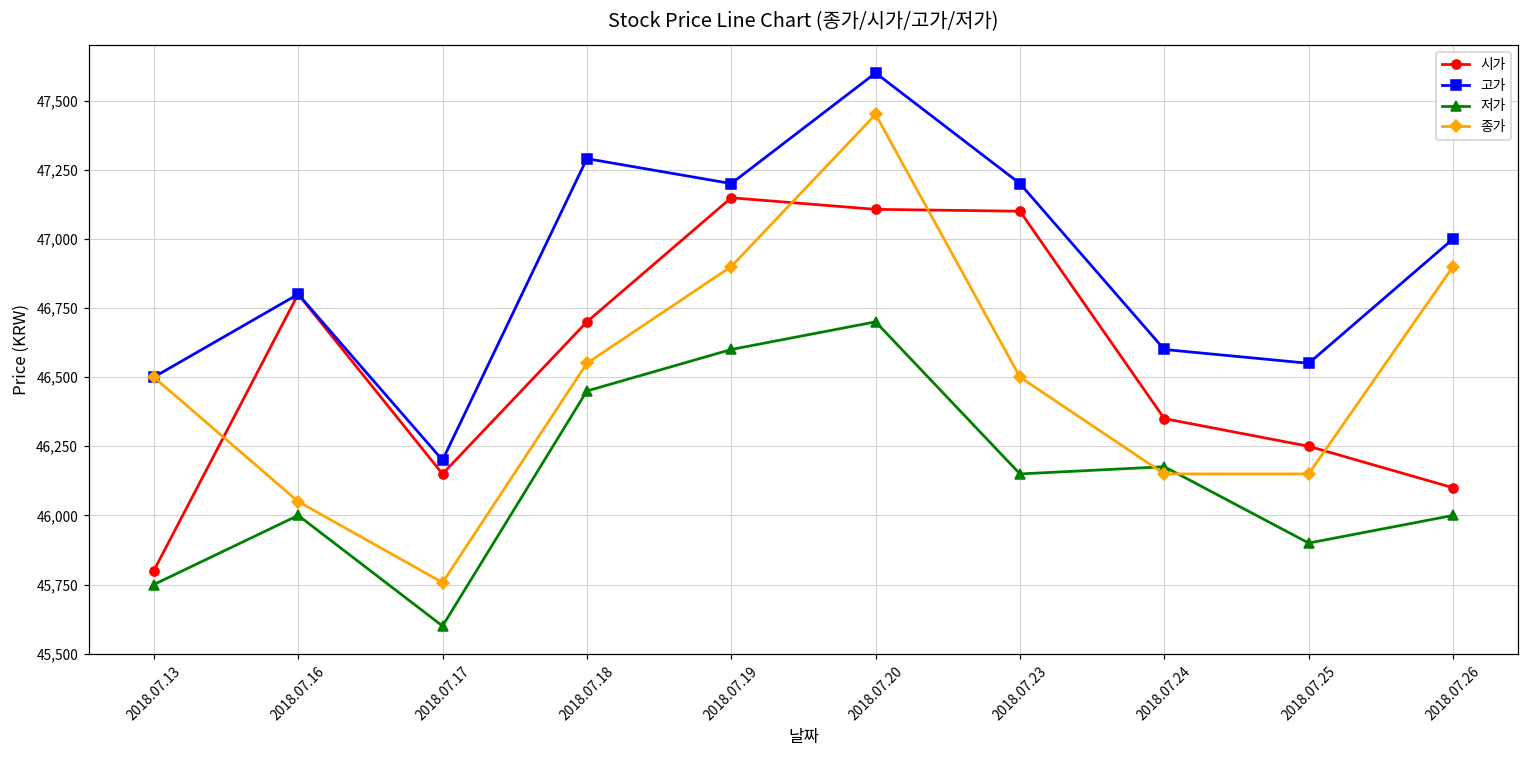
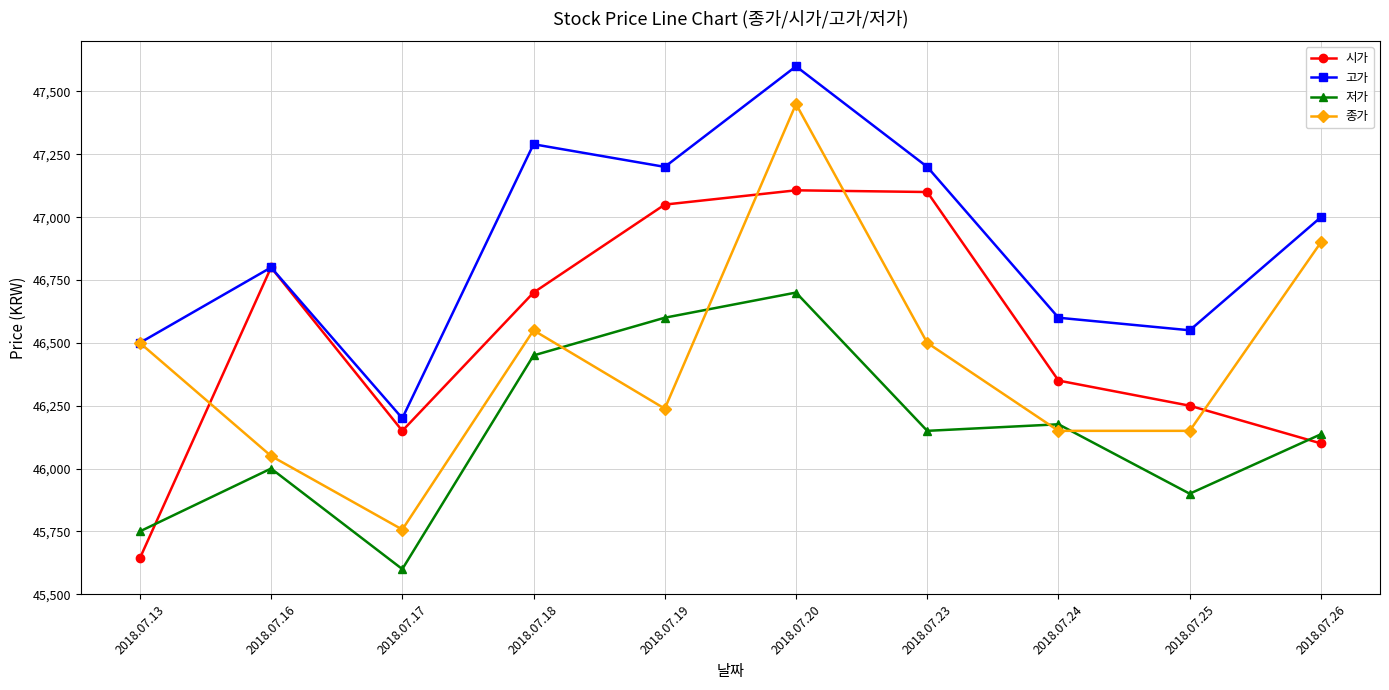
  {
    "시가": {
-     "2018.07.13": "45,800",
+     "2018.07.13": "45,640",
      "2018.07.17": "46,150",
      "2018.07.18": "46,700",
-     "2018.07.19": "47,150",
+     "2018.07.19": "47,050",
      "2018.07.20": "47,110",
      "2018.07.23": "47,100",
      "2018.07.24": "46,350",
      "2018.07.25": "46,250",
      "2018.07.26": "46,100"
    },
    "고가": {
      "2018.07.17": "46,200",
      "2018.07.18": "47,290",
      "2018.07.19": "47,200",
      "2018.07.20": "47,600",
      "2018.07.23": "47,200",
      "2018.07.24": "46,600",
      "2018.07.25": "46,550",
      "2018.07.26": "47,000"
    },
    "저가": {
      "2018.07.13": "45,750",
      "2018.07.16": "46,000",
      "2018.07.17": "45,600",
      "2018.07.18": "46,450",
      "2018.07.19": "46,600",
      "2018.07.20": "46,700",
      "2018.07.23": "46,150",
      "2018.07.24": "46,180",
      "2018.07.25": "45,900",
-     "2018.07.26": "46,000"
+     "2018.07.26": "46,140"
    },
    "종가": {
      "2018.07.16": "46,050",
      "2018.07.17": "45,760",
      "2018.07.18": "46,550",
-     "2018.07.19": "46,900",
+     "2018.07.19": "46,240",
      "2018.07.20": "47,450",
      "2018.07.23": "46,500",
      "2018.07.24": "46,150",
      "2018.07.25": "46,150",
      "2018.07.26": "46,900"
    }
  }
